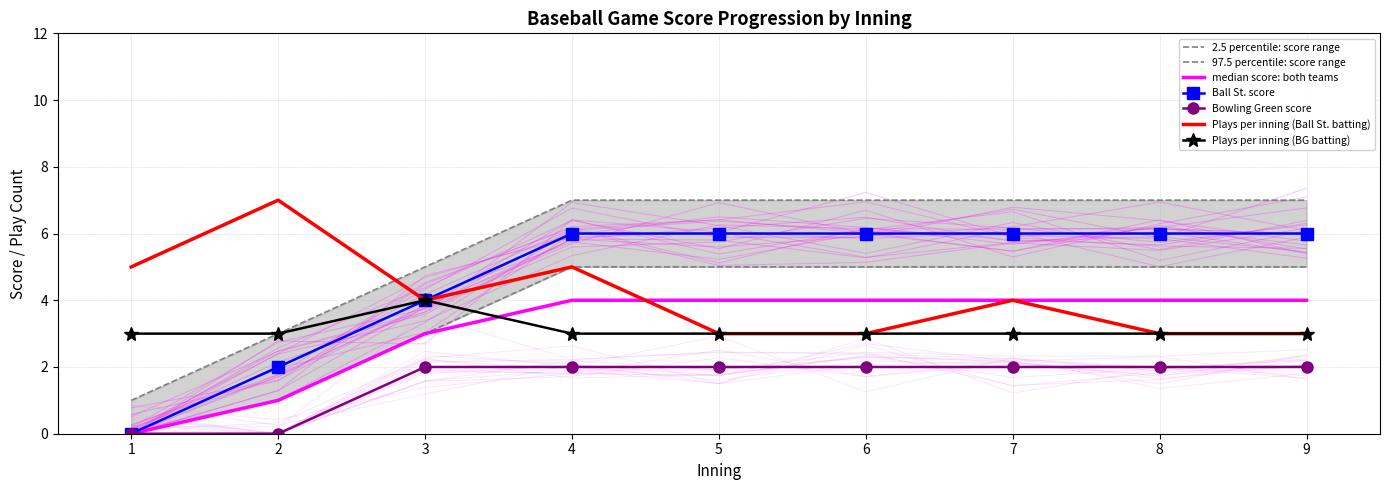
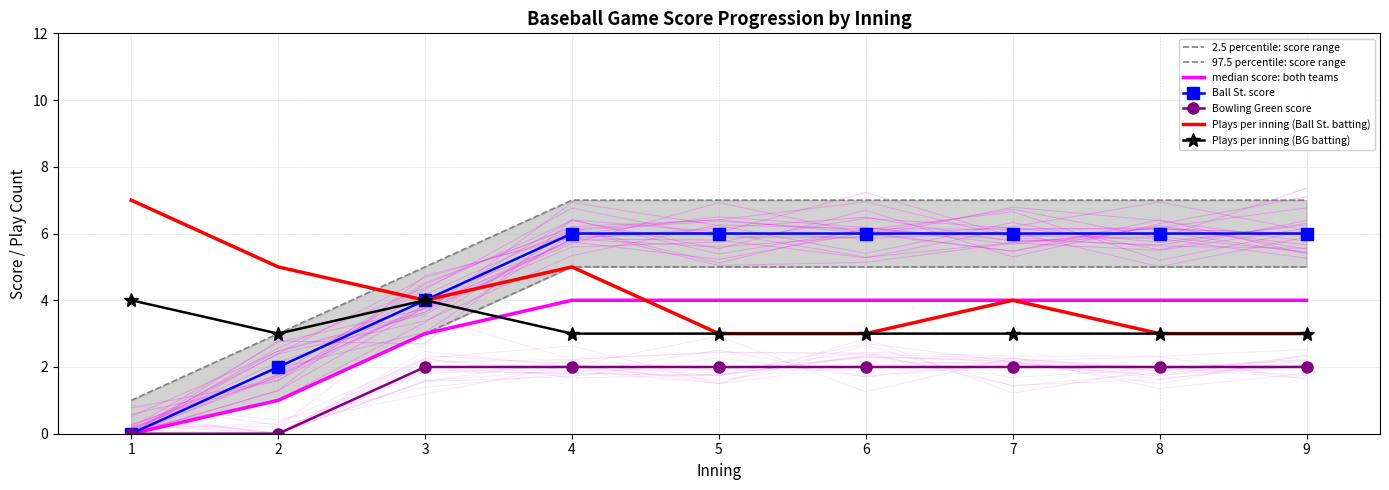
  {
    "Bowling Green score": {
      "3": 2,
      "5": 2,
      "7": 2
    },
    "Plays per inning (Ball St. batting)": {
-     "1": 5,
-     "2": 7
+     "1": 7,
+     "2": 5
    },
    "Plays per inning (BG batting)": {
-     "1": 3,
+     "1": 4,
      "4": 3,
      "7": 3
    }
  }
